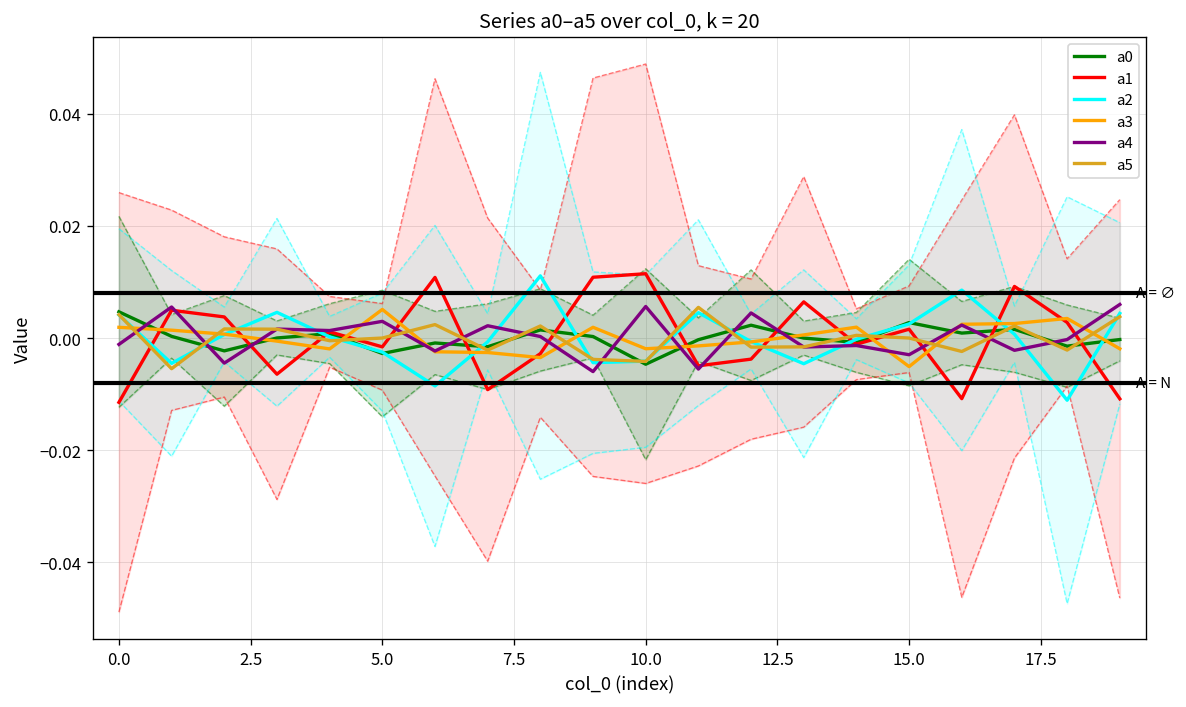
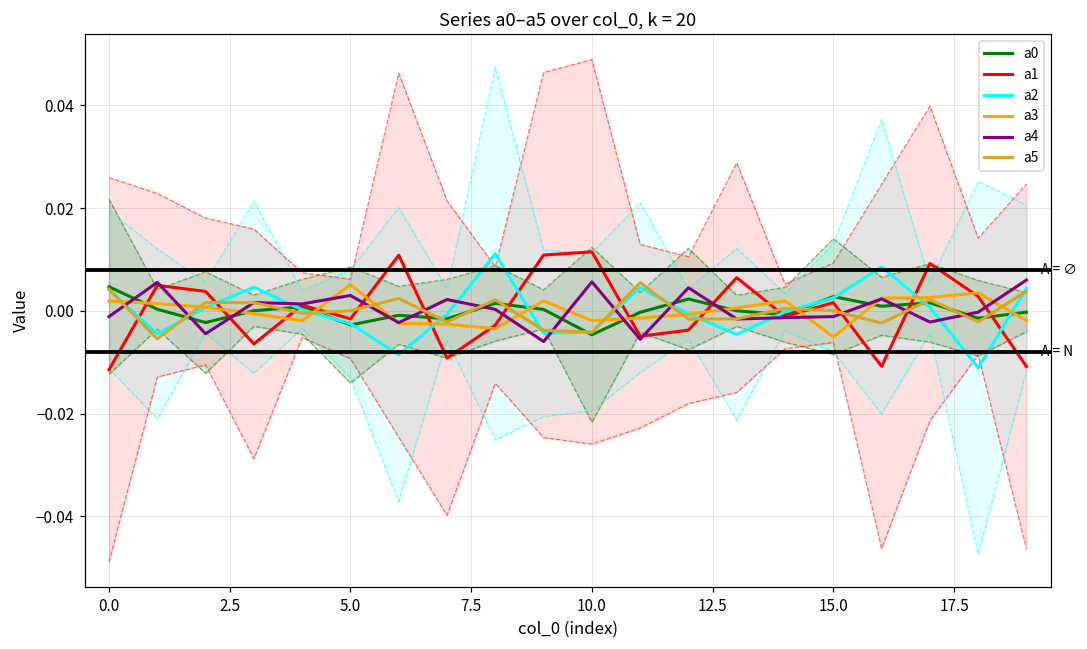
  {
    "a4": {
      "0.0": -0.001,
      "5.0": 0.003,
      "10.0": 0.006,
-     "15.0": -0.003
+     "15.0": -0.001
    }
  }
